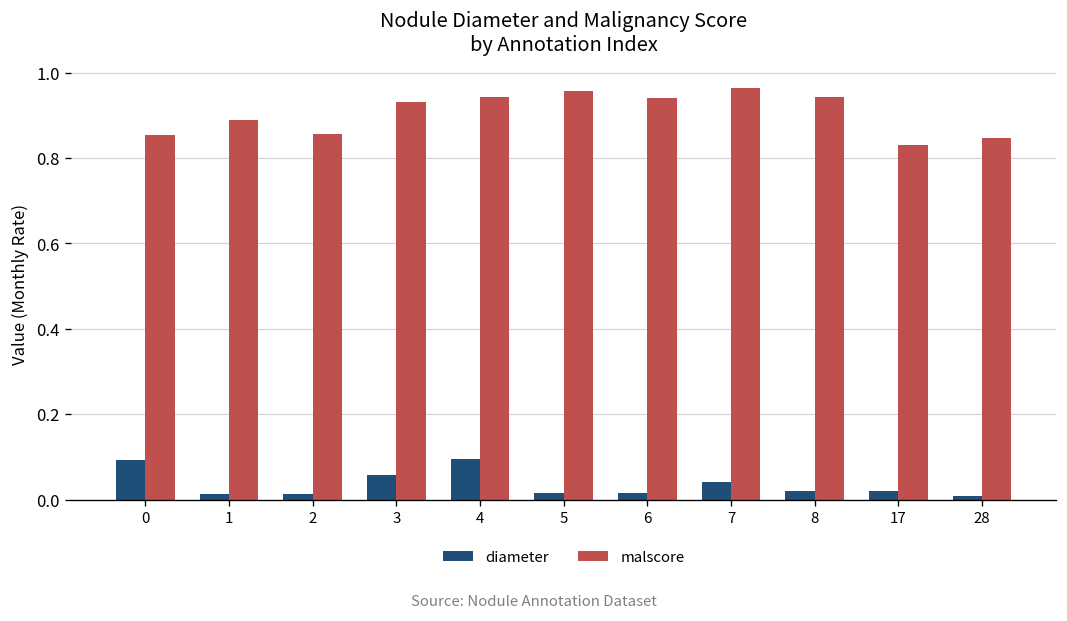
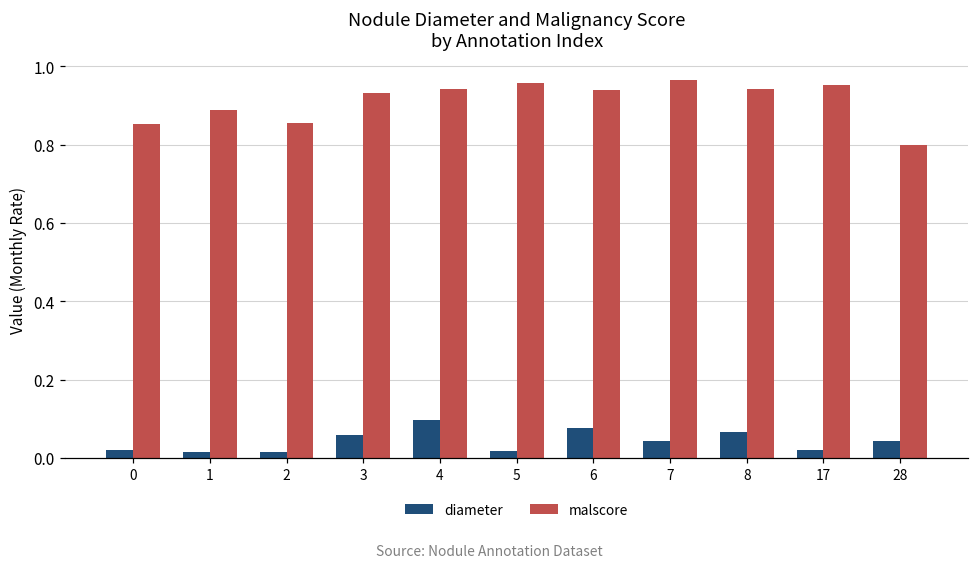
  {
    "diameter": {
-     "0": 0.09,
+     "0": 0.02,
      "1": 0.01,
      "2": 0.01,
      "3": 0.06,
      "4": 0.10,
      "5": 0.02,
-     "6": 0.02,
+     "6": 0.08,
      "7": 0.04,
-     "8": 0.02,
+     "8": 0.07,
      "17": 0.02,
-     "28": 0.01
+     "28": 0.04
    },
    "malscore": {
      "0": 0.85,
      "1": 0.89,
      "2": 0.86,
      "3": 0.93,
      "4": 0.94,
      "5": 0.96,
      "6": 0.94,
      "7": 0.96,
      "8": 0.94,
-     "17": 0.83,
-     "28": 0.85
+     "17": 0.95,
+     "28": 0.80
    }
  }
